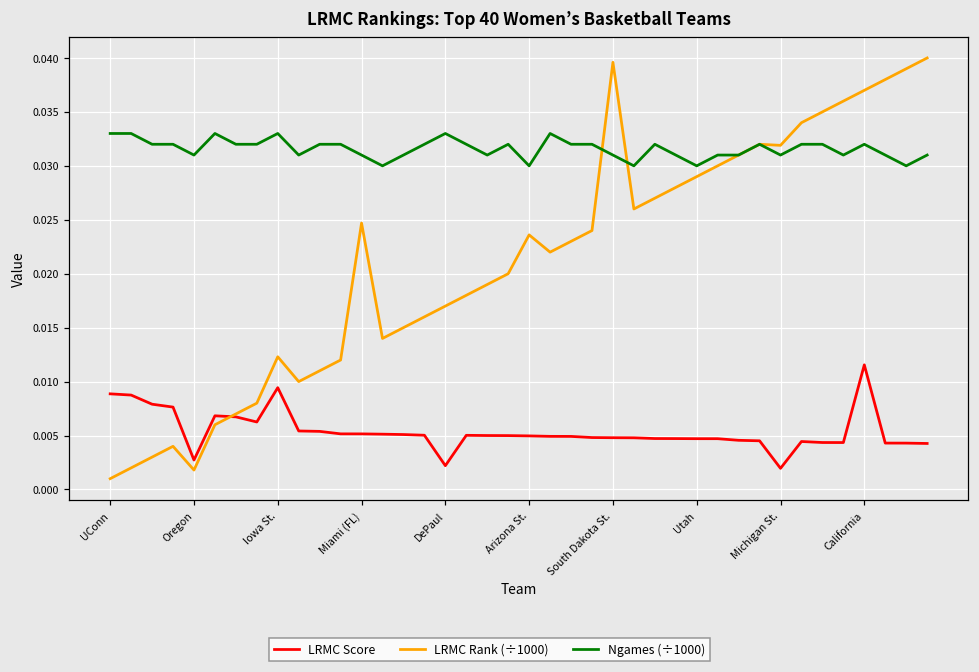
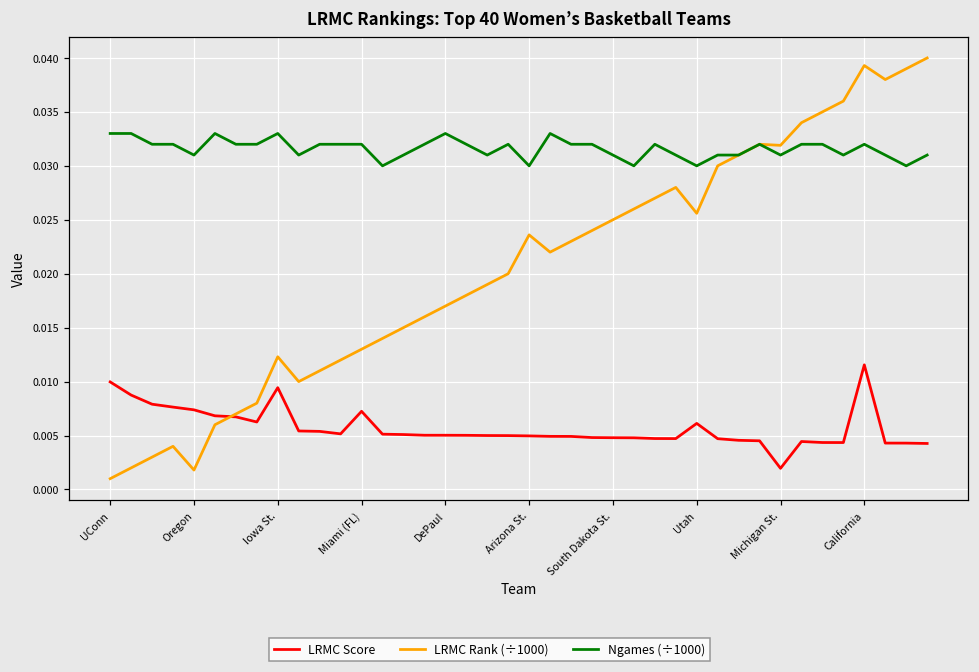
  {
    "LRMC Score": {
-     "UConn": 0.009,
-     "Oregon": 0.003,
+     "UConn": 0.010,
+     "Oregon": 0.007,
      "Iowa St.": 0.009,
-     "Miami (FL)": 0.005,
-     "DePaul": 0.002,
+     "Miami (FL)": 0.007,
+     "DePaul": 0.005,
      "Arizona St.": 0.005,
      "South Dakota St.": 0.005,
-     "Utah": 0.005,
+     "Utah": 0.006,
      "Michigan St.": 0.002,
      "California": 0.012
    },
    "LRMC Rank (÷1000)": {
      "UConn": 0.001,
      "Oregon": 0.002,
      "Iowa St.": 0.012,
-     "Miami (FL)": 0.025,
+     "Miami (FL)": 0.013,
      "DePaul": 0.017,
      "Arizona St.": 0.024,
-     "South Dakota St.": 0.040,
-     "Utah": 0.029,
+     "South Dakota St.": 0.025,
+     "Utah": 0.026,
      "Michigan St.": 0.032,
-     "California": 0.037
+     "California": 0.039
    },
    "Ngames (÷1000)": {
      "UConn": 0.033,
      "Oregon": 0.031,
      "Iowa St.": 0.033,
-     "Miami (FL)": 0.031,
+     "Miami (FL)": 0.032,
      "DePaul": 0.033,
      "Arizona St.": 0.030,
      "South Dakota St.": 0.031,
      "Utah": 0.030,
      "Michigan St.": 0.031,
      "California": 0.032
    }
  }
